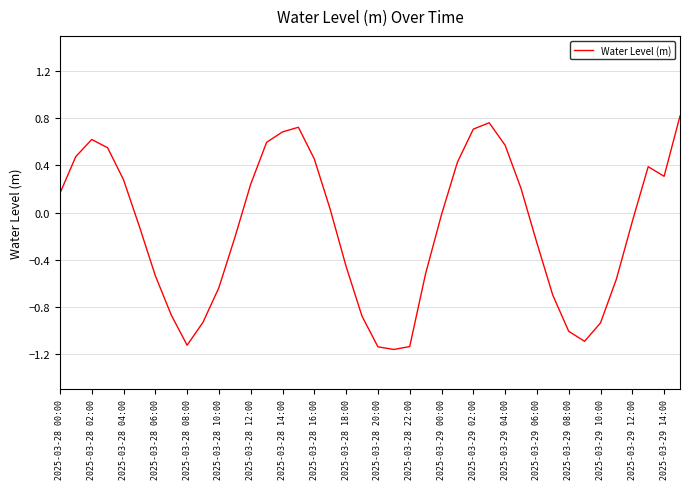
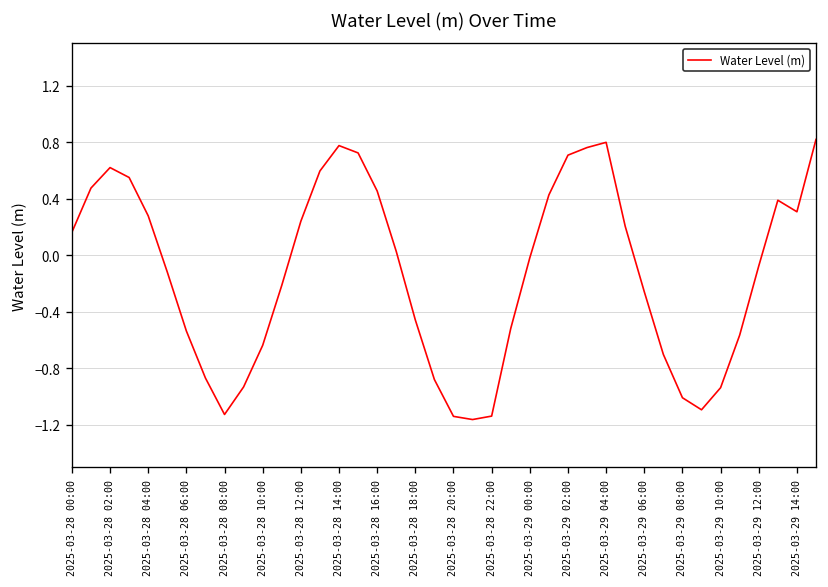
  {
    "2025-03-28 00:00": 0.16,
    "2025-03-28 02:00": 0.62,
    "2025-03-28 04:00": 0.28,
    "2025-03-28 06:00": -0.54,
    "2025-03-28 08:00": -1.13,
    "2025-03-28 10:00": -0.64,
    "2025-03-28 12:00": 0.24,
-   "2025-03-28 14:00": 0.69,
+   "2025-03-28 14:00": 0.78,
    "2025-03-28 16:00": 0.46,
    "2025-03-28 18:00": -0.46,
    "2025-03-28 20:00": -1.14,
    "2025-03-28 22:00": -1.14,
    "2025-03-29 00:00": -0.02,
    "2025-03-29 02:00": 0.71,
-   "2025-03-29 04:00": 0.57,
+   "2025-03-29 04:00": 0.80,
    "2025-03-29 06:00": -0.26,
    "2025-03-29 08:00": -1.01,
    "2025-03-29 10:00": -0.94,
    "2025-03-29 12:00": -0.08,
    "2025-03-29 14:00": 0.31
  }
